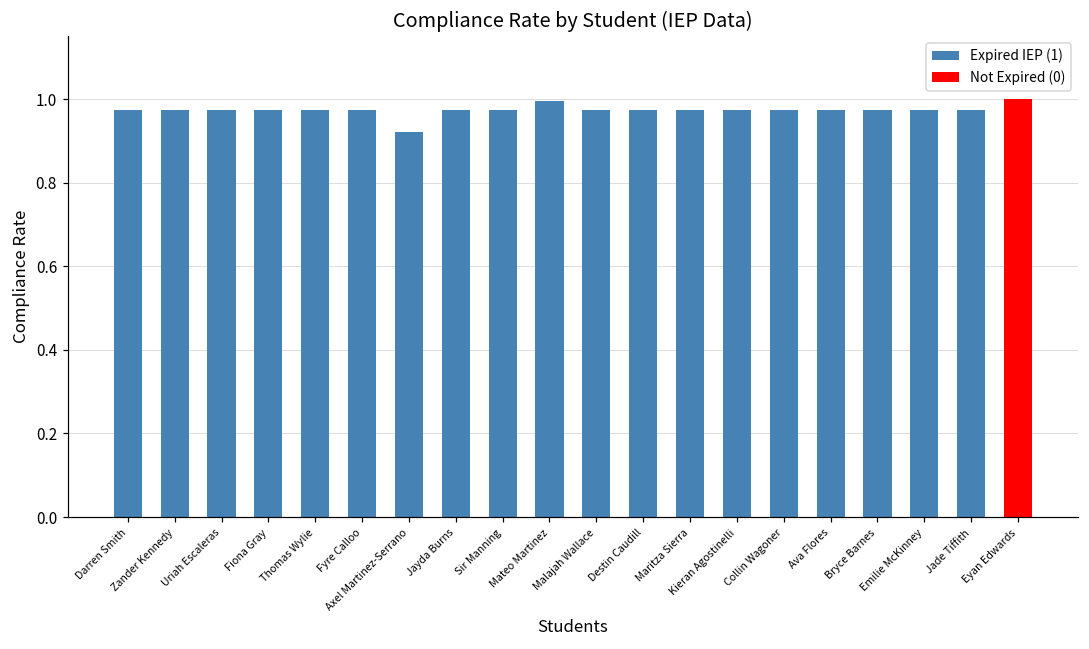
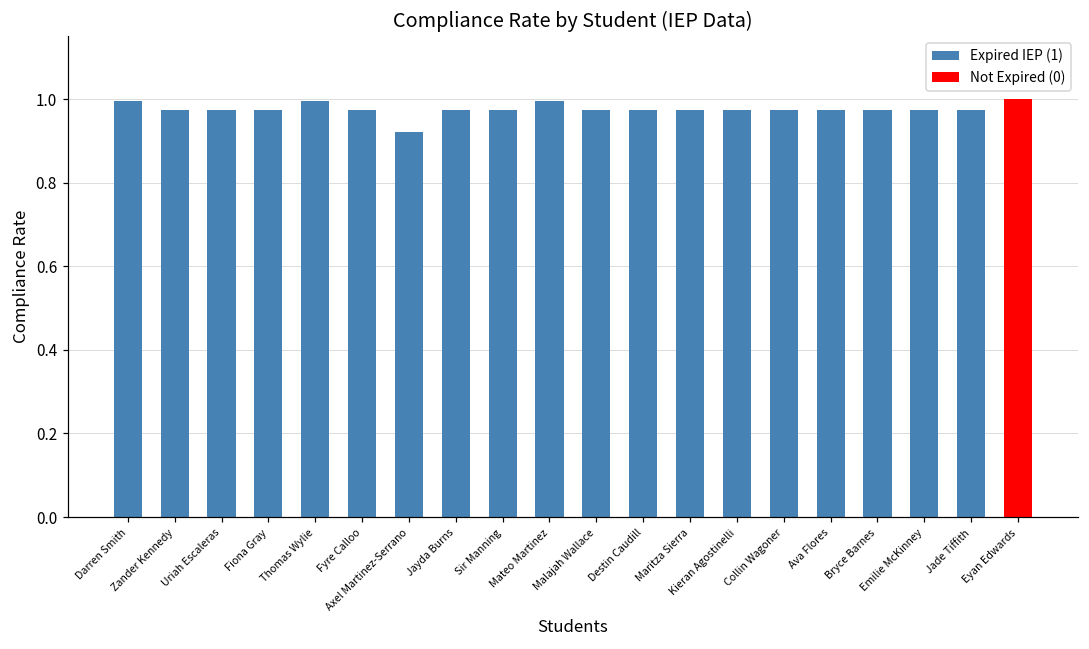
  {
-   "Darren Smith": 0.97,
+   "Darren Smith": 1.00,
    "Zander Kennedy": 0.97,
    "Uriah Escaleras": 0.97,
    "Fiona Gray": 0.97,
-   "Thomas Wylie": 0.97,
+   "Thomas Wylie": 1.00,
    "Fyre Calloo": 0.97,
    "Axel Martinez-Serrano": 0.92,
    "Jayda Burns": 0.97,
    "Sir Manning": 0.97,
    "Mateo Martinez": 1.00,
    "Malajah Wallace": 0.97,
    "Destin Caudill": 0.97,
    "Maritza Sierra": 0.97,
    "Kieran Agostinelli": 0.97,
    "Collin Wagoner": 0.97,
    "Ava Flores": 0.97,
    "Bryce Barnes": 0.97,
    "Emilie McKinney": 0.97,
    "Jade Tiffith": 0.97,
    "Eyan Edwards": 1.00
  }
